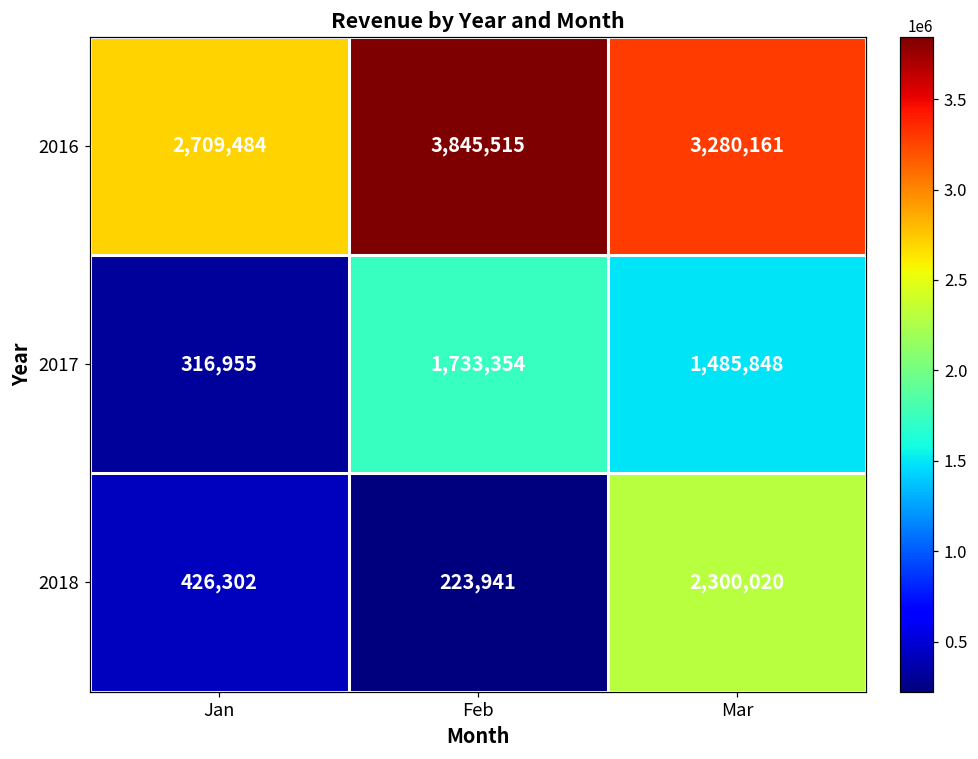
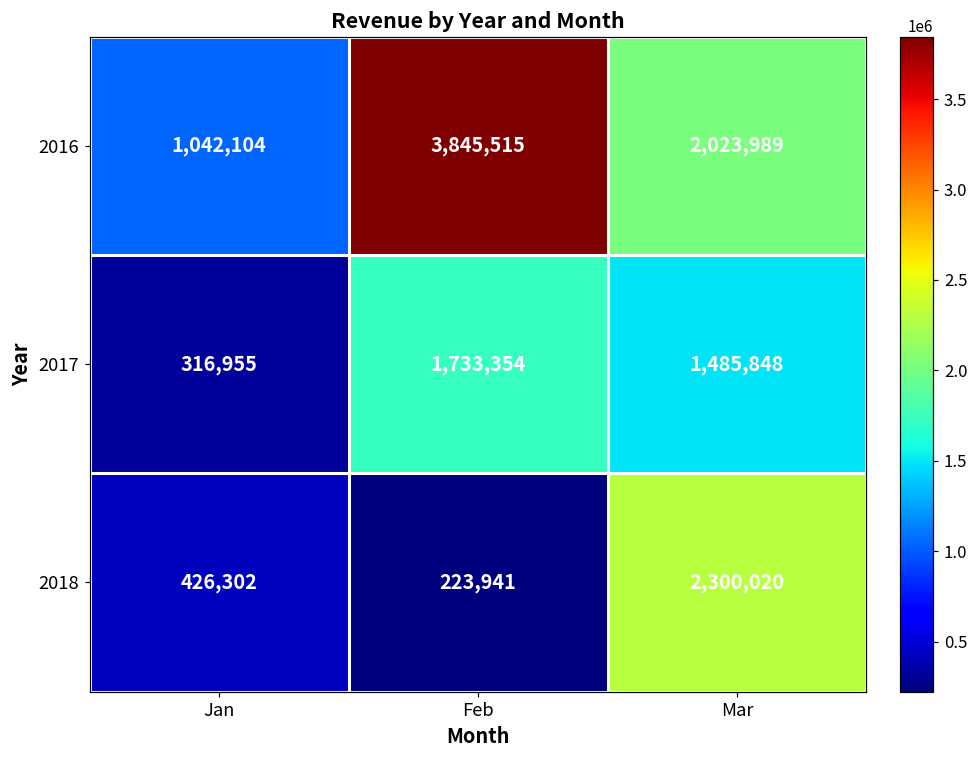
  {
    "2016": {
-     "Jan": "2,709,484",
+     "Jan": "1,042,104",
      "Feb": "3,845,515",
-     "Mar": "3,280,161"
+     "Mar": "2,023,989"
    },
    "2017": {
      "Jan": "316,955",
      "Feb": "1,733,354",
      "Mar": "1,485,848"
    },
    "2018": {
      "Jan": "426,302",
      "Feb": "223,941",
      "Mar": "2,300,020"
    }
  }
